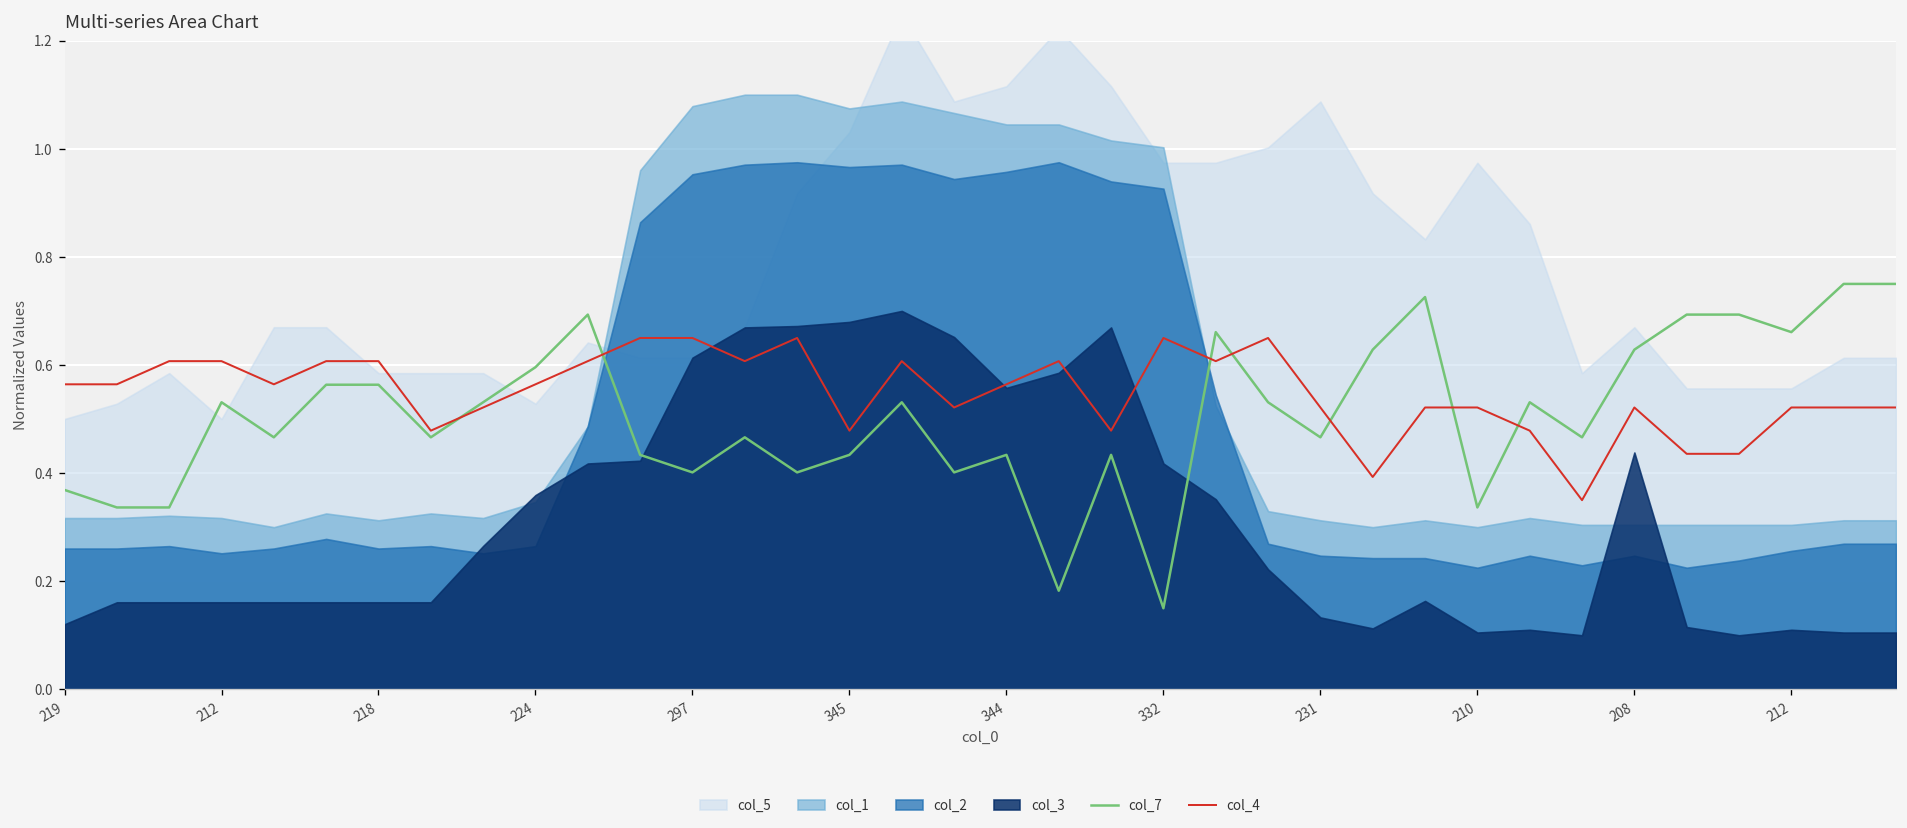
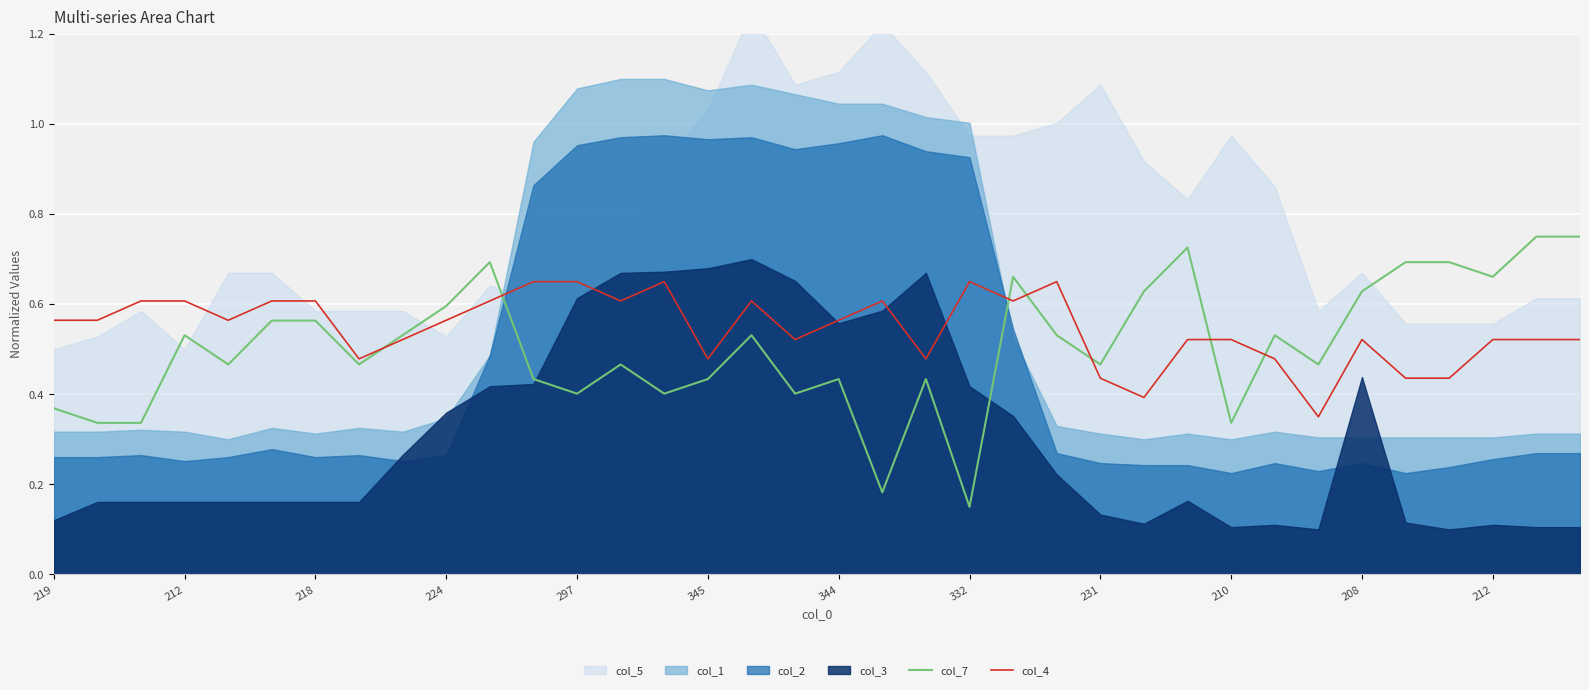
  {
    "col_7": {
      "219": 0.37,
      "218": 0.56,
      "224": 0.60,
      "297": 0.40,
      "345": 0.43,
      "344": 0.43,
      "332": 0.15,
      "231": 0.47,
      "210": 0.34,
      "208": 0.63
    },
    "col_5": {
      "219": 0.50,
      "218": 0.58,
      "224": 0.53,
      "345": 1.03,
      "344": 1.12,
      "332": 0.97,
      "231": 1.09,
      "210": 0.97,
      "208": 0.67
    },
    "col_4": {
      "219": 0.56,
      "218": 0.61,
      "224": 0.56,
      "297": 0.65,
      "345": 0.48,
      "344": 0.56,
      "332": 0.65,
-     "231": 0.52,
+     "231": 0.44,
      "210": 0.52,
      "208": 0.52
    },
    "col_1": {
      "219": 0.32,
      "218": 0.31,
      "224": 0.35,
      "297": 1.08,
      "345": 1.07,
      "344": 1.04,
      "332": 1.00,
      "231": 0.31,
      "210": 0.30,
      "208": 0.30
    },
    "col_2": {
      "219": 0.26,
      "218": 0.26,
      "224": 0.26,
      "297": 0.95,
      "345": 0.97,
      "344": 0.96,
      "332": 0.93,
      "231": 0.25,
      "210": 0.23,
      "208": 0.25
    },
    "col_3": {
      "219": 0.12,
      "218": 0.16,
      "224": 0.36,
      "345": 0.68,
      "344": 0.56,
      "332": 0.42,
      "231": 0.13,
      "210": 0.11,
      "208": 0.44
    }
  }
